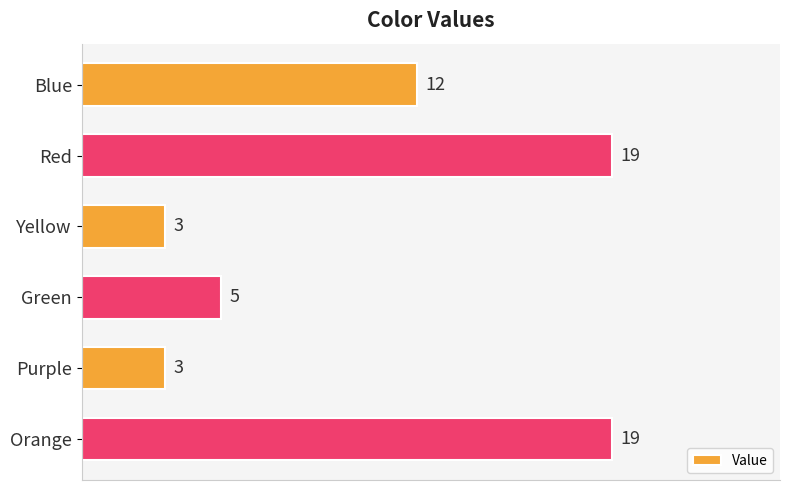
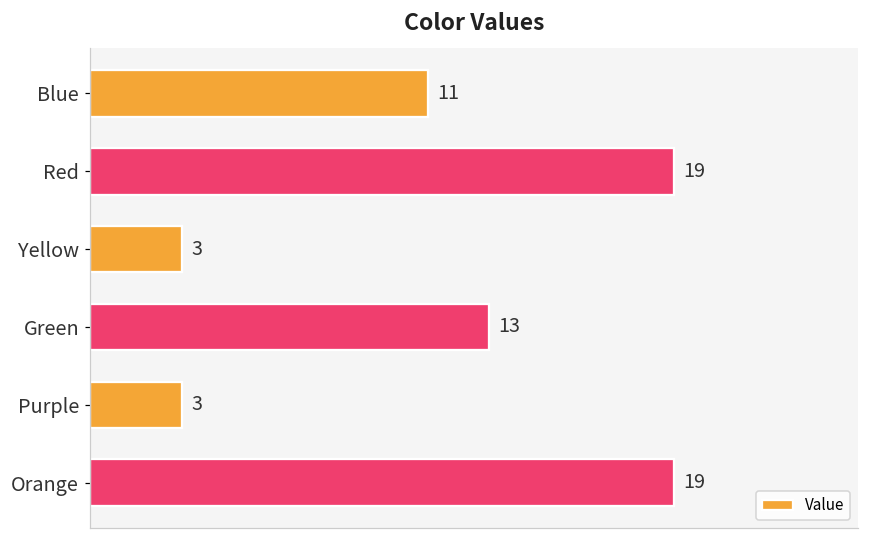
  {
-   "Blue": 12,
+   "Blue": 11,
    "Red": 19,
    "Yellow": 3,
-   "Green": 5,
+   "Green": 13,
    "Purple": 3,
    "Orange": 19
  }
